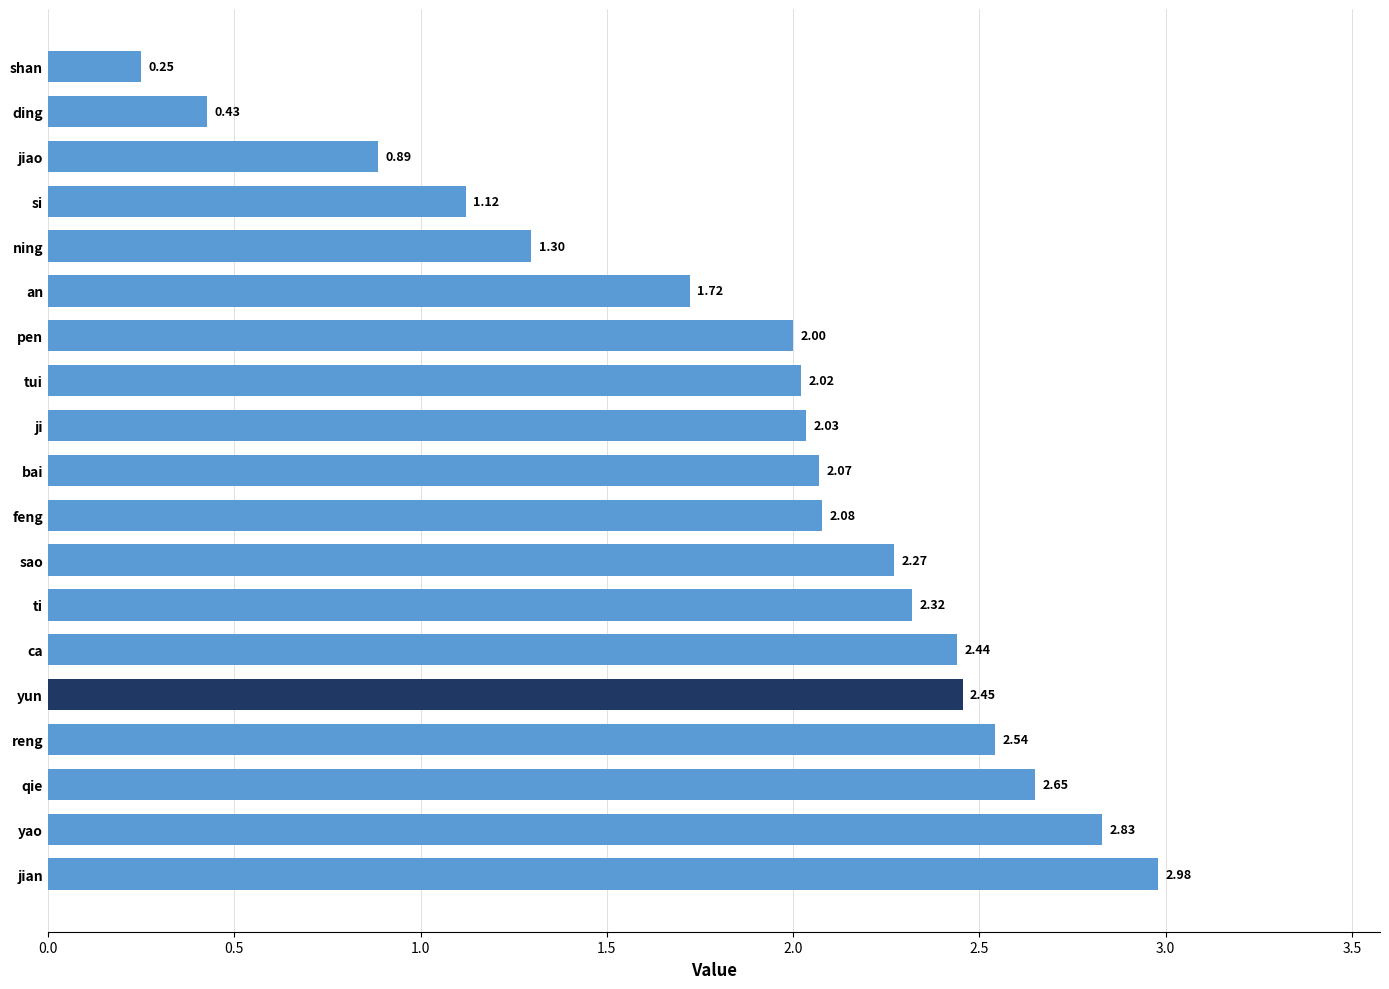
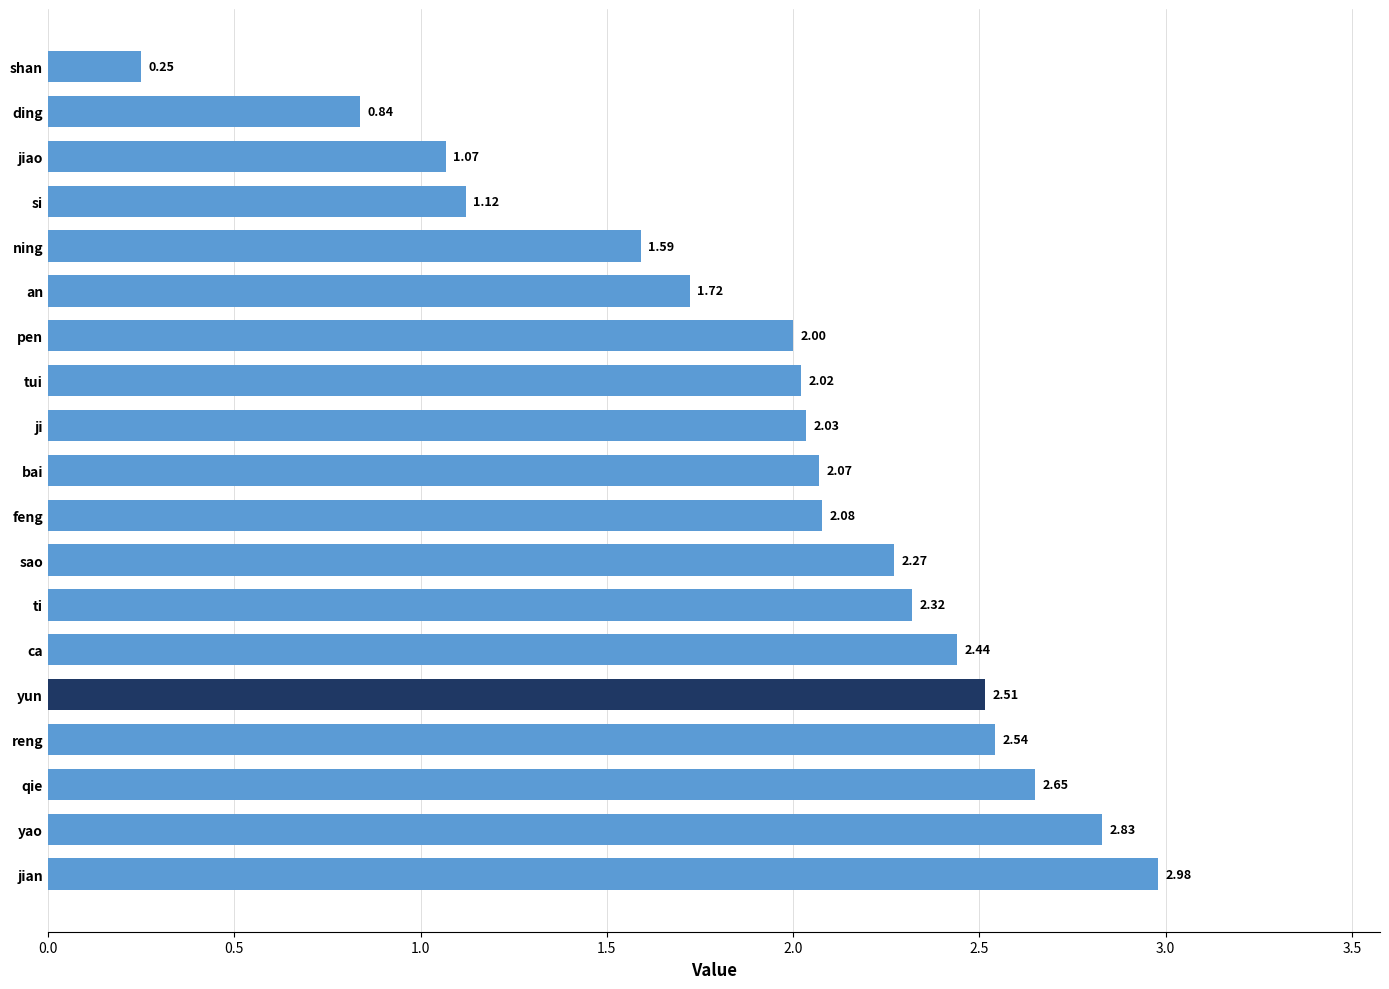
  {
    "shan": 0.25,
-   "ding": 0.43,
-   "jiao": 0.89,
+   "ding": 0.84,
+   "jiao": 1.07,
    "si": 1.12,
-   "ning": 1.30,
+   "ning": 1.59,
    "an": 1.72,
    "pen": 2.00,
    "tui": 2.02,
    "ji": 2.03,
    "bai": 2.07,
    "feng": 2.08,
    "sao": 2.27,
    "ti": 2.32,
    "ca": 2.44,
-   "yun": 2.45,
+   "yun": 2.51,
    "reng": 2.54,
    "qie": 2.65,
    "yao": 2.83,
    "jian": 2.98
  }
